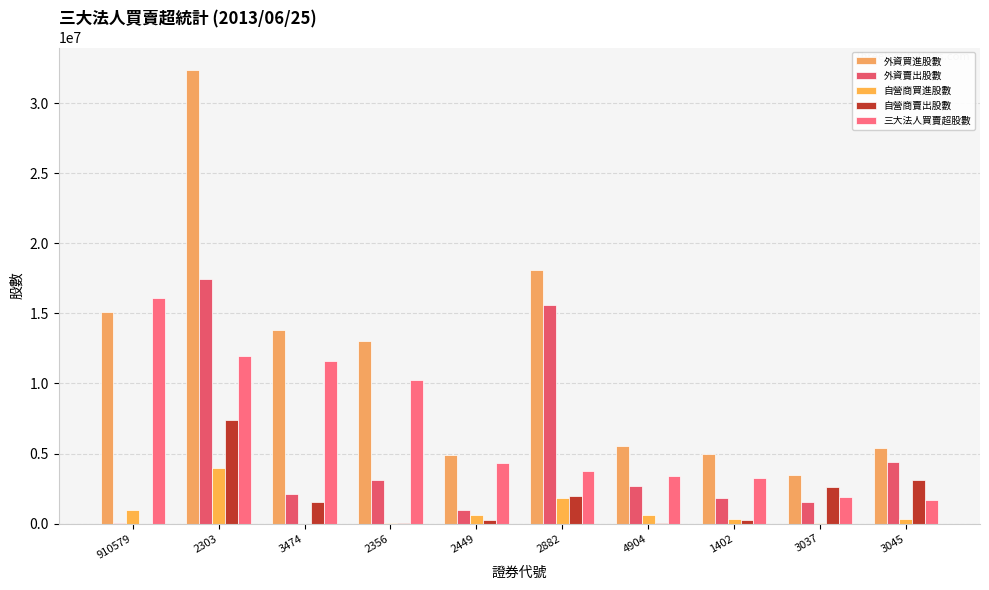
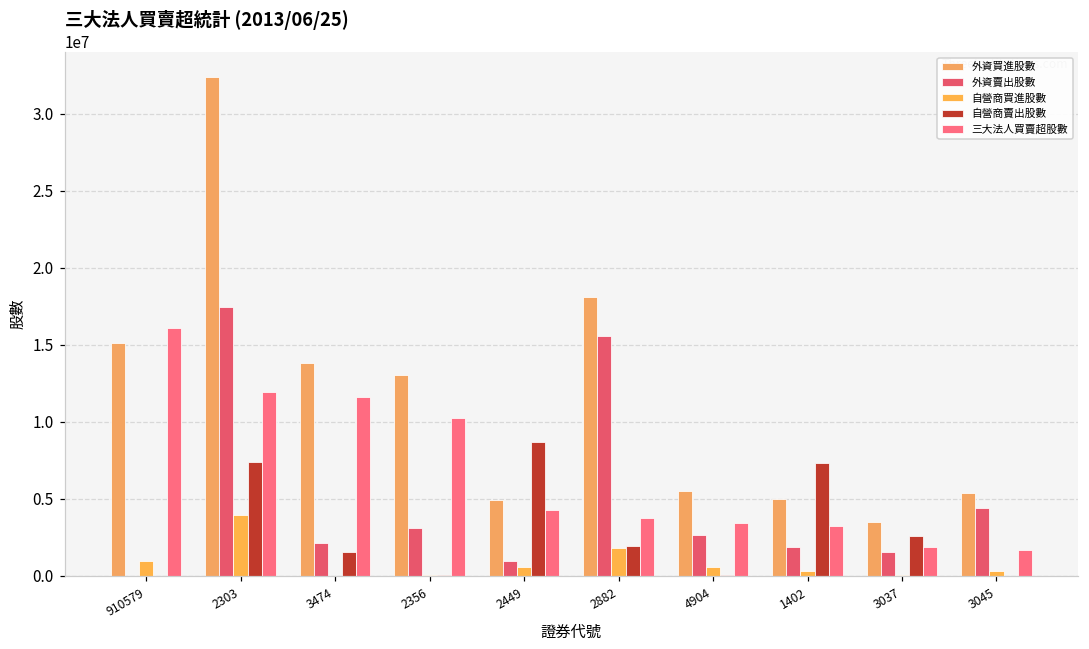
  {
    "自營商賣出股數": {
      "910579": 0,
      "2303": 7400000,
      "3474": 1500000,
-     "2449": 300000,
+     "2449": 8700000,
      "2882": 2000000,
-     "1402": 200000,
+     "1402": 7300000,
      "3037": 2600000,
-     "3045": 3100000
+     "3045": 0
    }
  }
